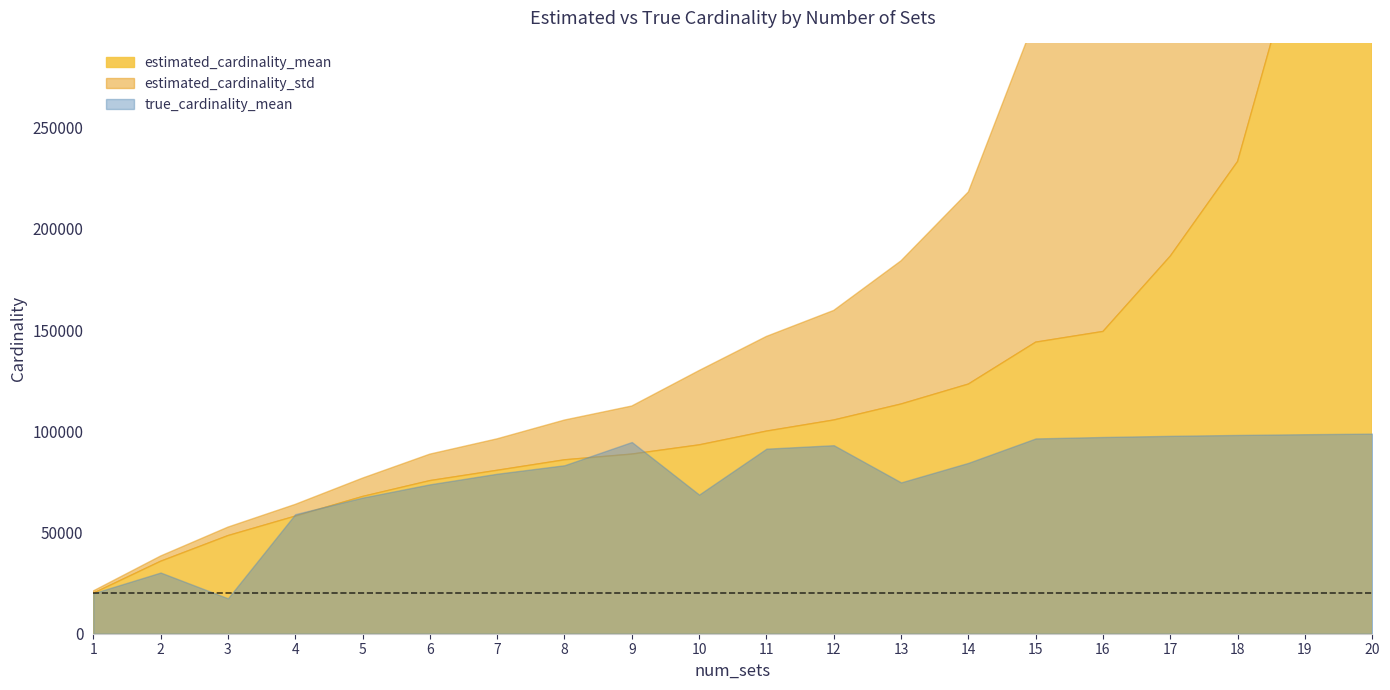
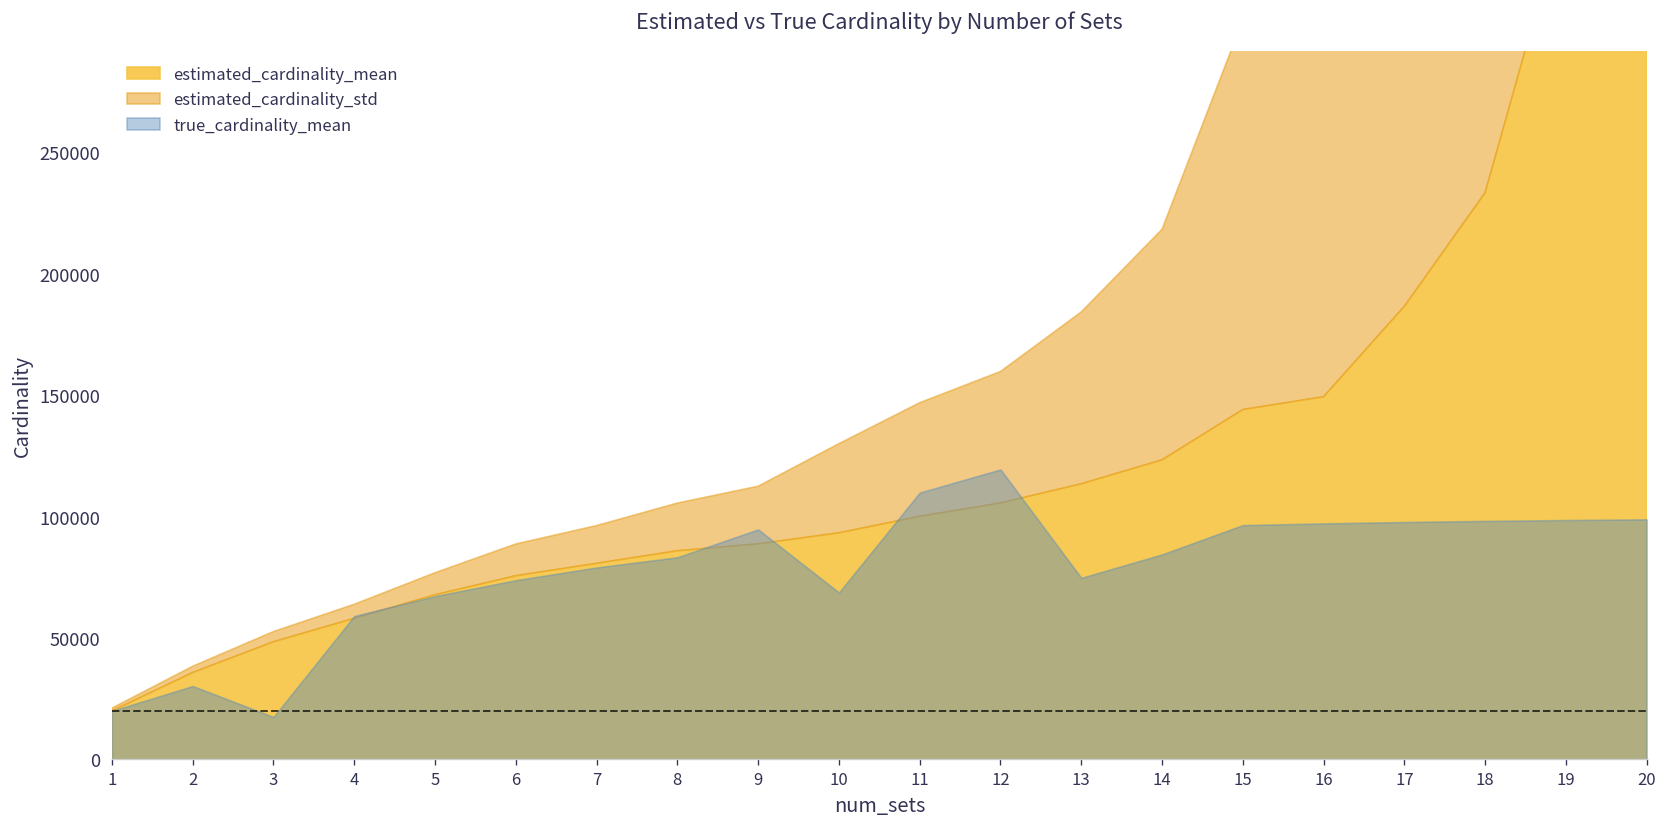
  {
    "true_cardinality_mean": {
      "2": 30000,
      "3": 17000,
      "6": 74000,
      "7": 79000,
      "8": 83000,
      "9": 95000,
      "10": 69000,
-     "11": 91000,
-     "12": 93000,
+     "11": 110000,
+     "12": 119000,
      "13": 75000,
      "14": 84000,
      "15": 96000,
      "16": 97000,
      "17": 98000,
      "18": 98000,
      "19": 99000,
      "20": 99000
    }
  }
